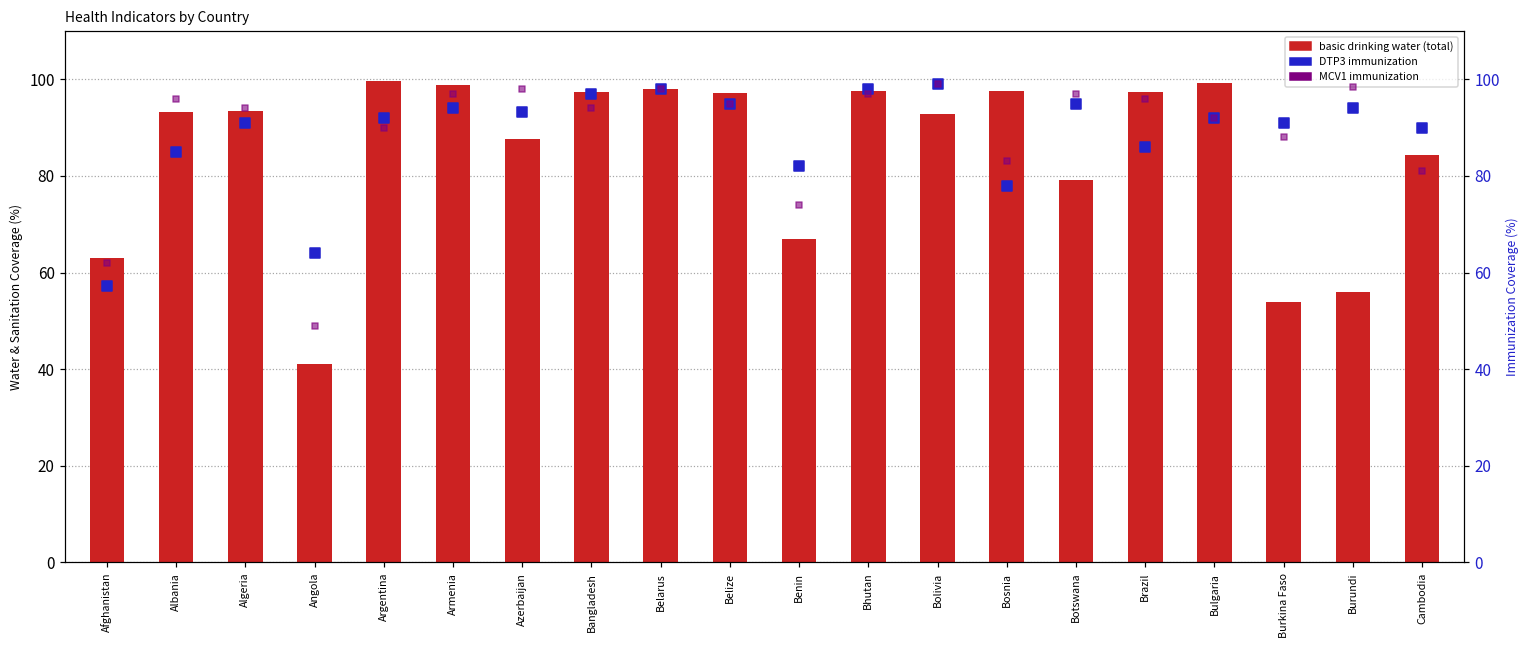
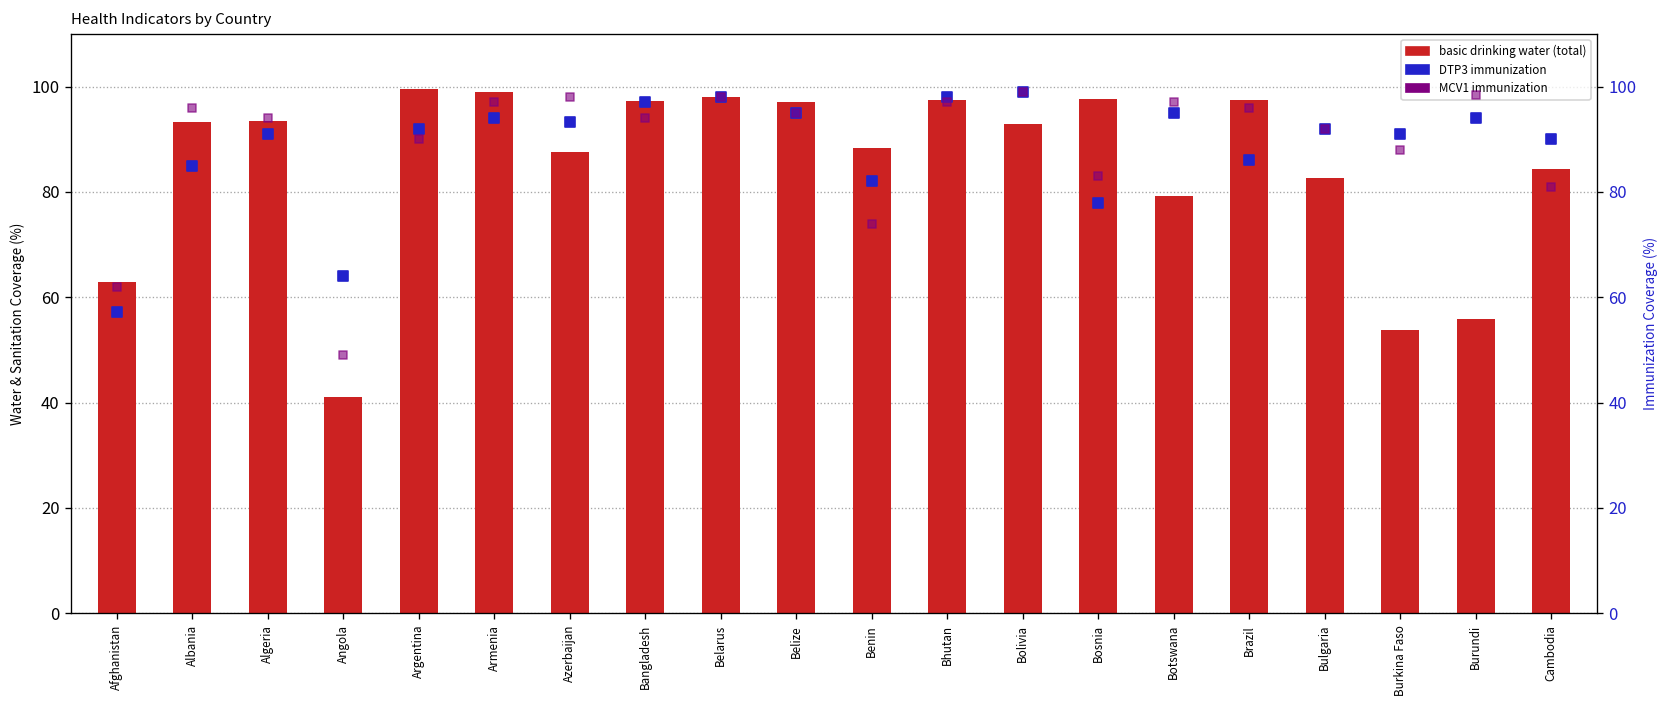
  {
    "basic drinking water (total)": {
      "Afghanistan": 63,
      "Albania": 93,
      "Algeria": 93,
      "Angola": 41,
      "Argentina": 100,
      "Armenia": 99,
      "Azerbaijan": 88,
      "Bangladesh": 97,
      "Belarus": 98,
      "Belize": 97,
-     "Benin": 67,
+     "Benin": 88,
      "Bhutan": 98,
      "Bolivia": 93,
      "Bosnia": 98,
      "Botswana": 79,
      "Brazil": 98,
-     "Bulgaria": 99,
+     "Bulgaria": 83,
      "Burkina Faso": 54,
      "Burundi": 56,
      "Cambodia": 84
    }
  }
